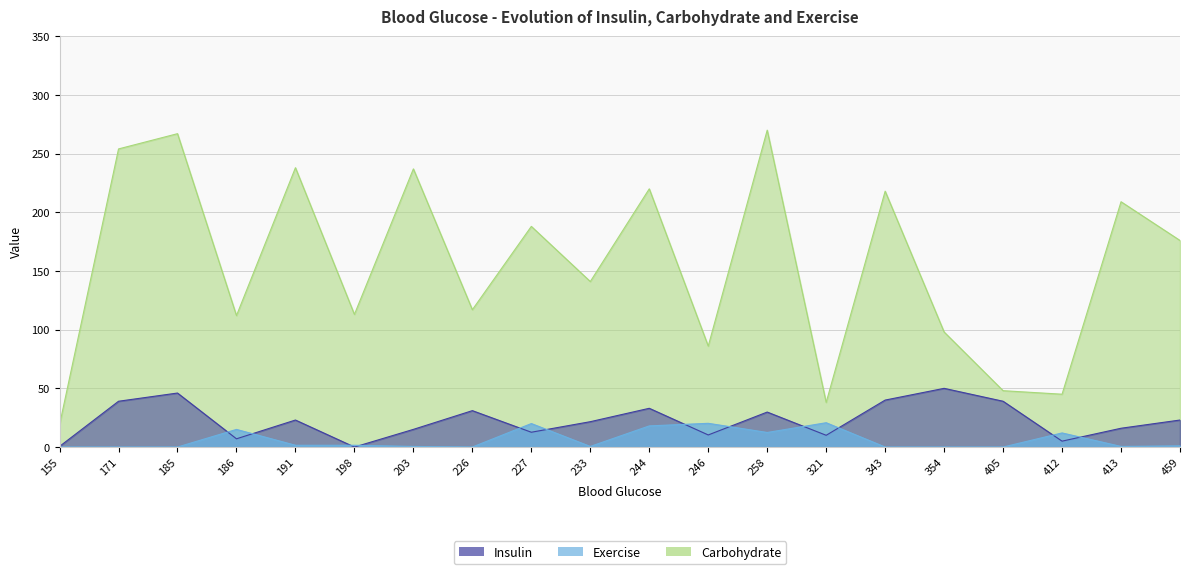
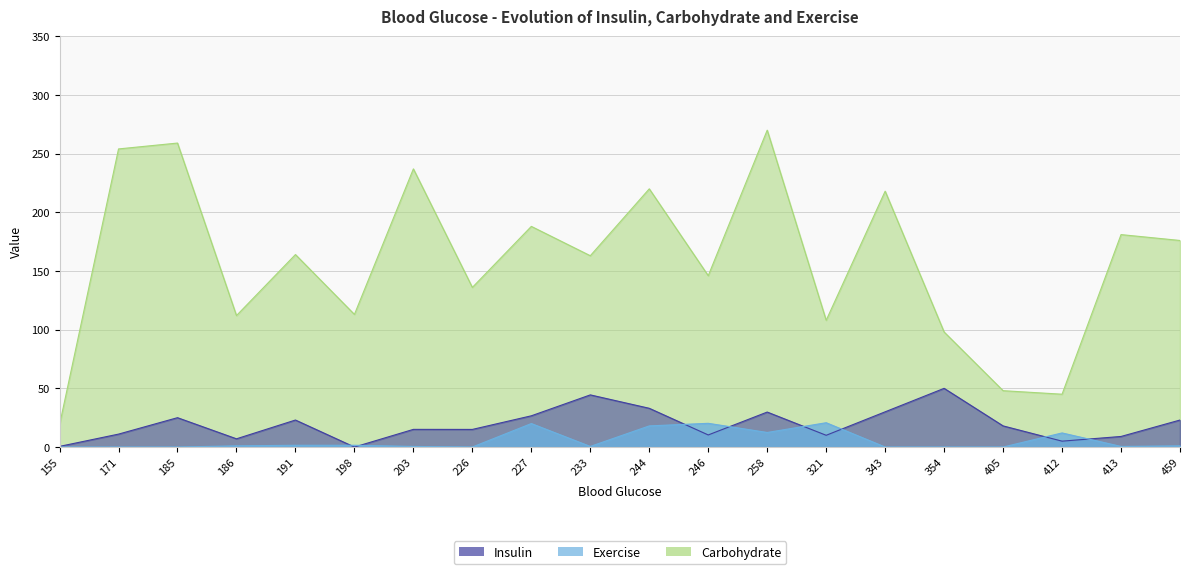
  {
    "Carbohydrate": {
      "155": 19,
      "171": 254,
-     "185": 267,
+     "185": 259,
      "186": 112,
-     "191": 238,
+     "191": 164,
      "198": 113,
      "203": 237,
-     "226": 117,
+     "226": 136,
      "227": 188,
-     "233": 141,
+     "233": 163,
      "244": 220,
-     "246": 86,
+     "246": 146,
      "258": 270,
-     "321": 38,
+     "321": 108,
      "343": 218,
      "354": 98,
      "405": 48,
      "412": 45,
-     "413": 209,
+     "413": 181,
      "459": 176
    },
    "Insulin": {
-     "171": 39,
-     "185": 46,
+     "171": 11,
+     "185": 25,
      "186": 7,
      "191": 23,
      "203": 15,
-     "226": 31,
-     "227": 13,
-     "233": 22,
+     "226": 15,
+     "227": 27,
+     "233": 44,
      "244": 33,
      "246": 10,
      "258": 30,
      "321": 10,
-     "343": 40,
+     "343": 30,
      "354": 50,
-     "405": 39,
+     "405": 18,
      "412": 5,
-     "413": 16,
+     "413": 9,
      "459": 23
    },
    "Exercise": {
      "171": 0,
      "185": 0,
-     "186": 15,
+     "186": 1,
      "191": 2,
      "203": 1,
      "226": 0,
      "227": 20,
      "233": 1,
      "244": 18,
      "246": 20,
      "258": 12,
      "321": 21,
      "343": 0,
      "354": 0,
      "405": 0,
      "412": 12,
      "413": 1,
      "459": 1
    }
  }
